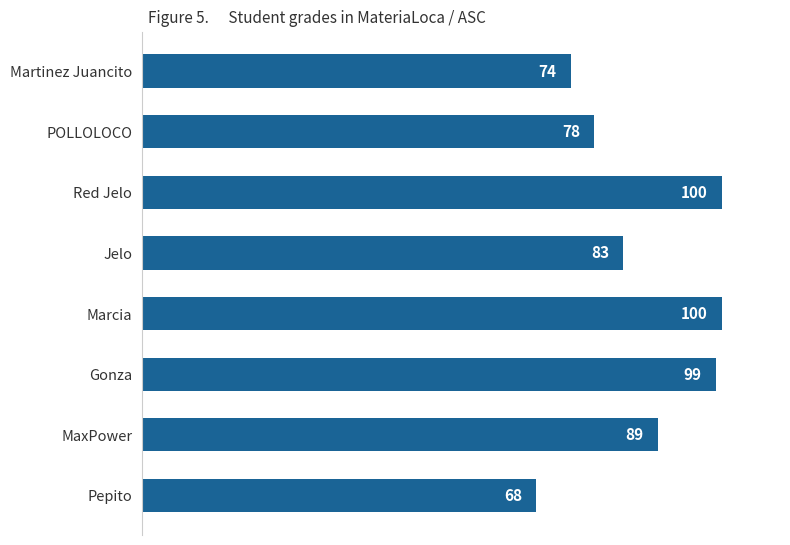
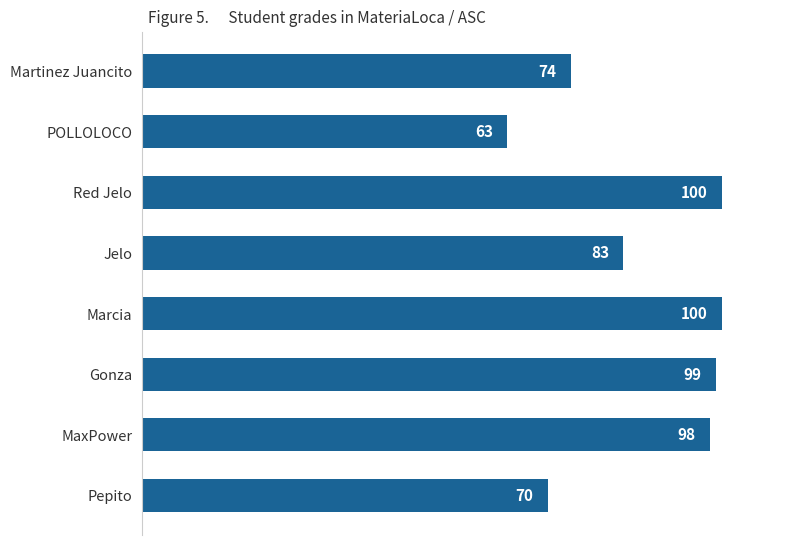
  {
    "Martinez Juancito": 74,
-   "POLLOLOCO": 78,
+   "POLLOLOCO": 63,
    "Red Jelo": 100,
    "Jelo": 83,
    "Marcia": 100,
    "Gonza": 99,
-   "MaxPower": 89,
-   "Pepito": 68
+   "MaxPower": 98,
+   "Pepito": 70
  }
